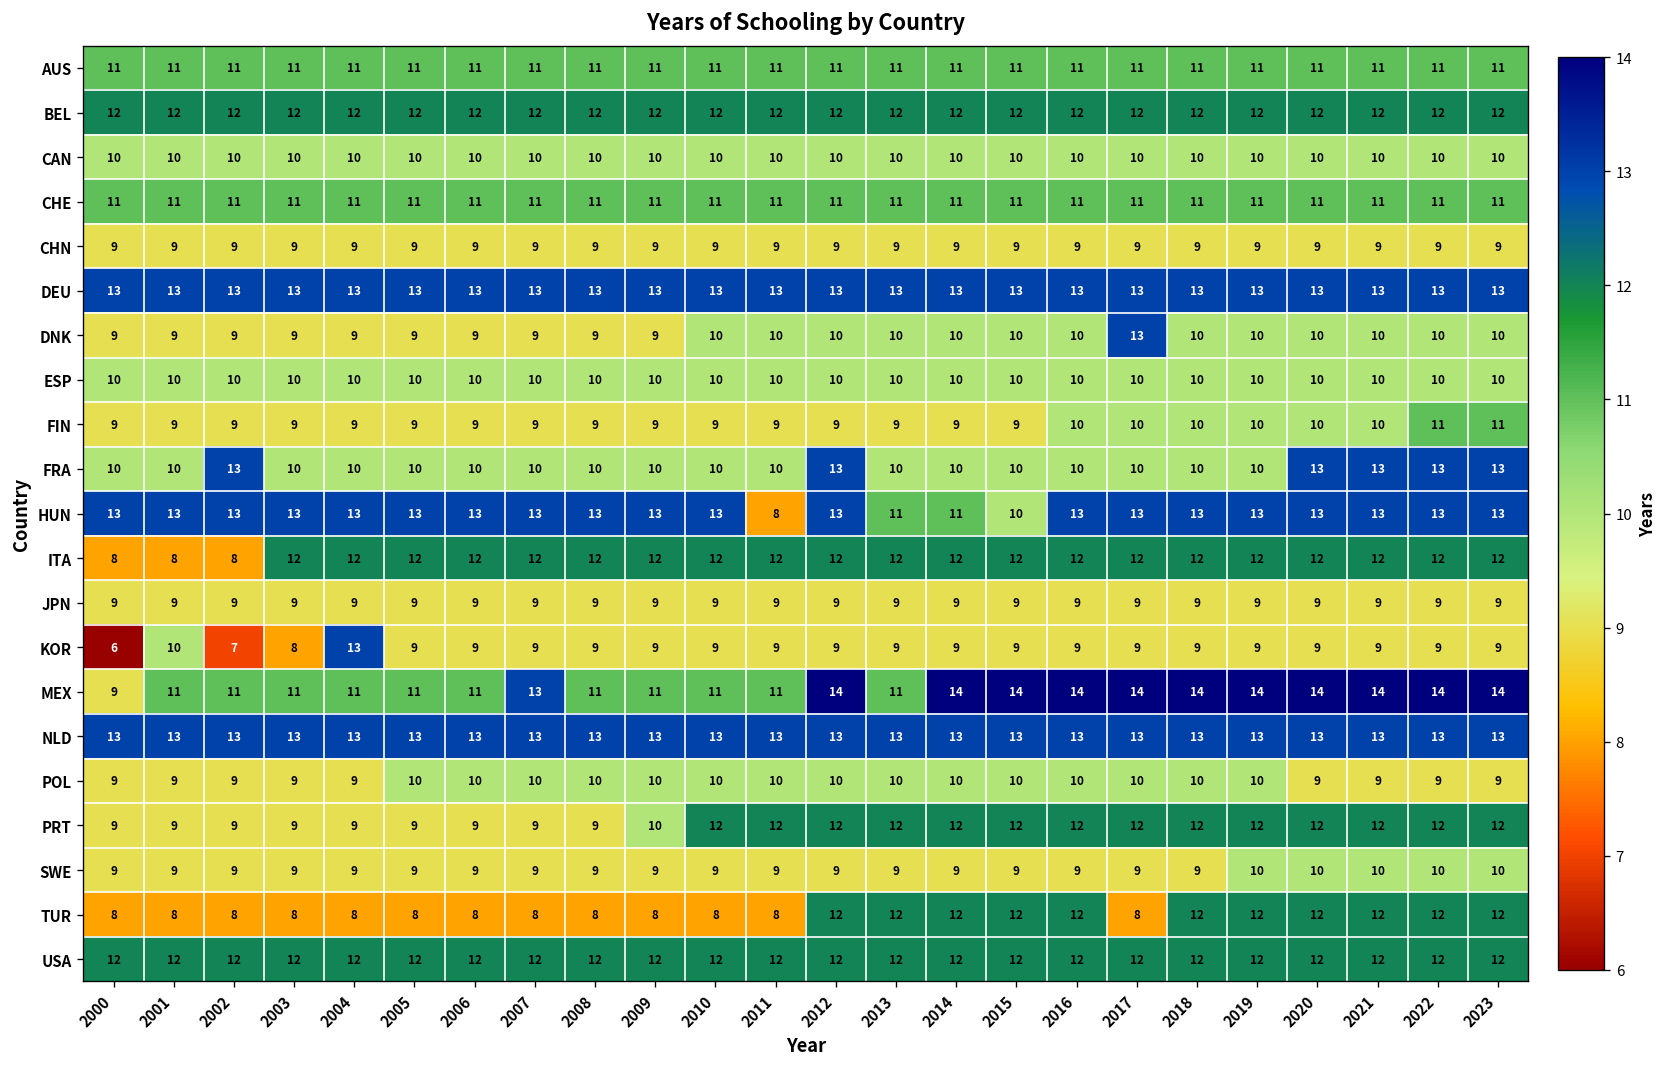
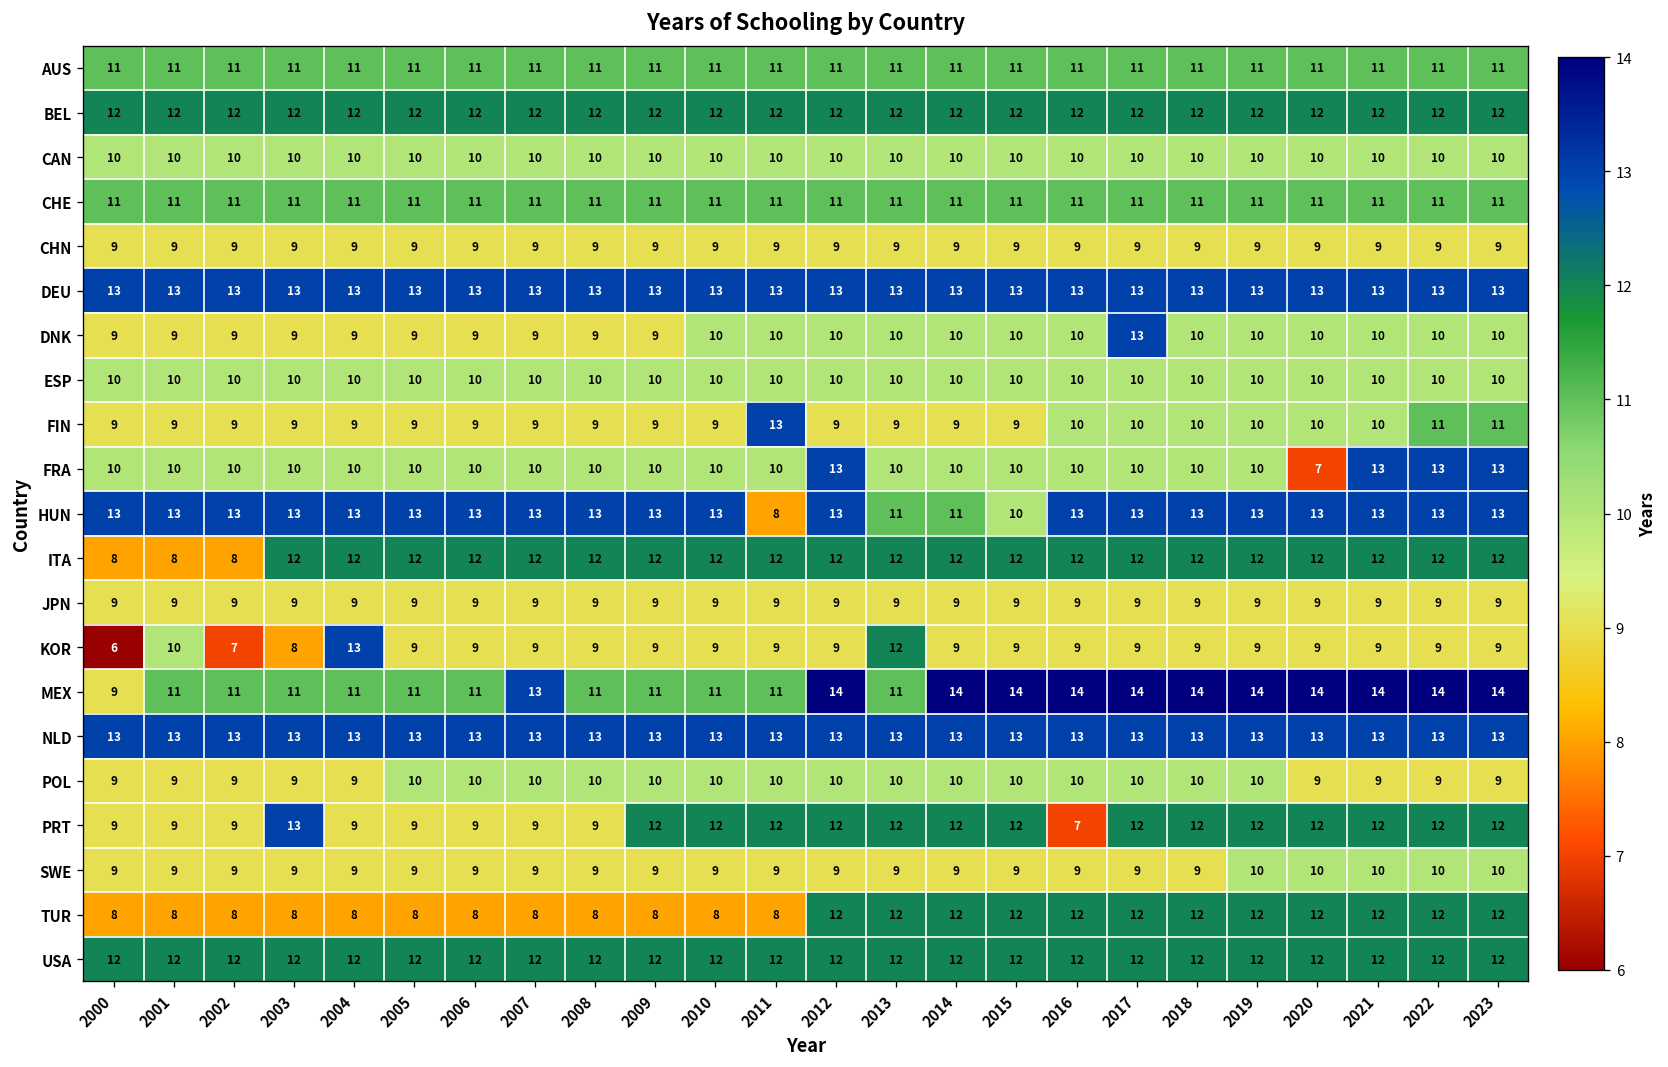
  {
    "FIN": {
      "2000": 9,
      "2001": 9,
      "2002": 9,
      "2003": 9,
      "2004": 9,
      "2005": 9,
      "2006": 9,
      "2007": 9,
      "2008": 9,
      "2009": 9,
      "2010": 9,
-     "2011": 9,
+     "2011": 13,
      "2012": 9,
      "2013": 9,
      "2014": 9,
      "2015": 9,
      "2016": 10,
      "2017": 10,
      "2018": 10,
      "2019": 10,
      "2020": 10,
      "2021": 10,
      "2022": 11,
      "2023": 11
    },
    "FRA": {
      "2000": 10,
      "2001": 10,
-     "2002": 13,
+     "2002": 10,
      "2003": 10,
      "2004": 10,
      "2005": 10,
      "2006": 10,
      "2007": 10,
      "2008": 10,
      "2009": 10,
      "2010": 10,
      "2011": 10,
      "2012": 13,
      "2013": 10,
      "2014": 10,
      "2015": 10,
      "2016": 10,
      "2017": 10,
      "2018": 10,
      "2019": 10,
-     "2020": 13,
+     "2020": 7,
      "2021": 13,
      "2022": 13,
      "2023": 13
    },
    "KOR": {
      "2000": 6,
      "2001": 10,
      "2002": 7,
      "2003": 8,
      "2004": 13,
      "2005": 9,
      "2006": 9,
      "2007": 9,
      "2008": 9,
      "2009": 9,
      "2010": 9,
      "2011": 9,
      "2012": 9,
-     "2013": 9,
+     "2013": 12,
      "2014": 9,
      "2015": 9,
      "2016": 9,
      "2017": 9,
      "2018": 9,
      "2019": 9,
      "2020": 9,
      "2021": 9,
      "2022": 9,
      "2023": 9
    },
    "PRT": {
      "2000": 9,
      "2001": 9,
      "2002": 9,
-     "2003": 9,
+     "2003": 13,
      "2004": 9,
      "2005": 9,
      "2006": 9,
      "2007": 9,
      "2008": 9,
-     "2009": 10,
+     "2009": 12,
      "2010": 12,
      "2011": 12,
      "2012": 12,
      "2013": 12,
      "2014": 12,
      "2015": 12,
-     "2016": 12,
+     "2016": 7,
      "2017": 12,
      "2018": 12,
      "2019": 12,
      "2020": 12,
      "2021": 12,
      "2022": 12,
      "2023": 12
    },
    "TUR": {
      "2000": 8,
      "2001": 8,
      "2002": 8,
      "2003": 8,
      "2004": 8,
      "2005": 8,
      "2006": 8,
      "2007": 8,
      "2008": 8,
      "2009": 8,
      "2010": 8,
      "2011": 8,
      "2012": 12,
      "2013": 12,
      "2014": 12,
      "2015": 12,
      "2016": 12,
-     "2017": 8,
+     "2017": 12,
      "2018": 12,
      "2019": 12,
      "2020": 12,
      "2021": 12,
      "2022": 12,
      "2023": 12
    }
  }
